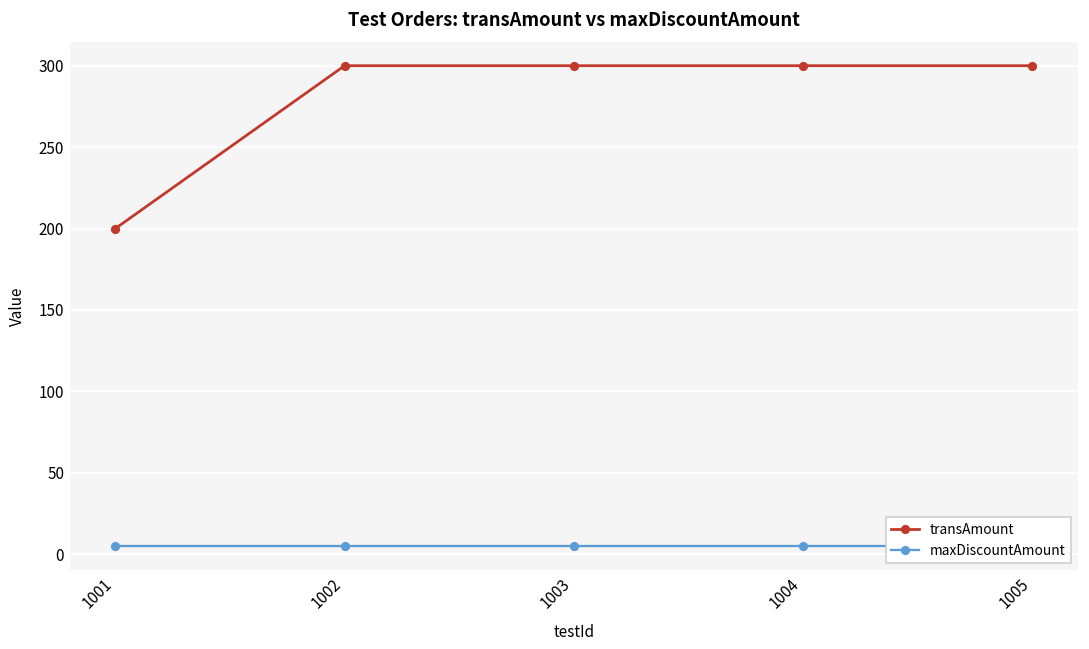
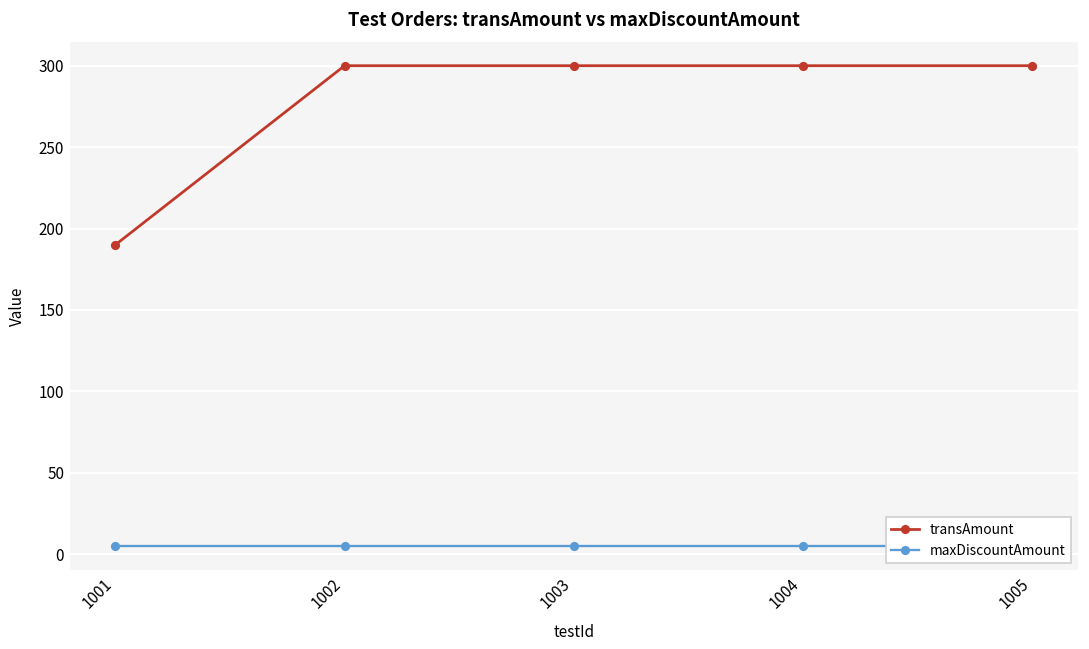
  {
    "transAmount": {
-     "1001": 200,
+     "1001": 190,
      "1002": 300,
      "1003": 300,
      "1004": 300,
      "1005": 300
    },
    "maxDiscountAmount": {
      "1001": 5,
      "1002": 5,
      "1003": 5,
      "1004": 5
    }
  }
